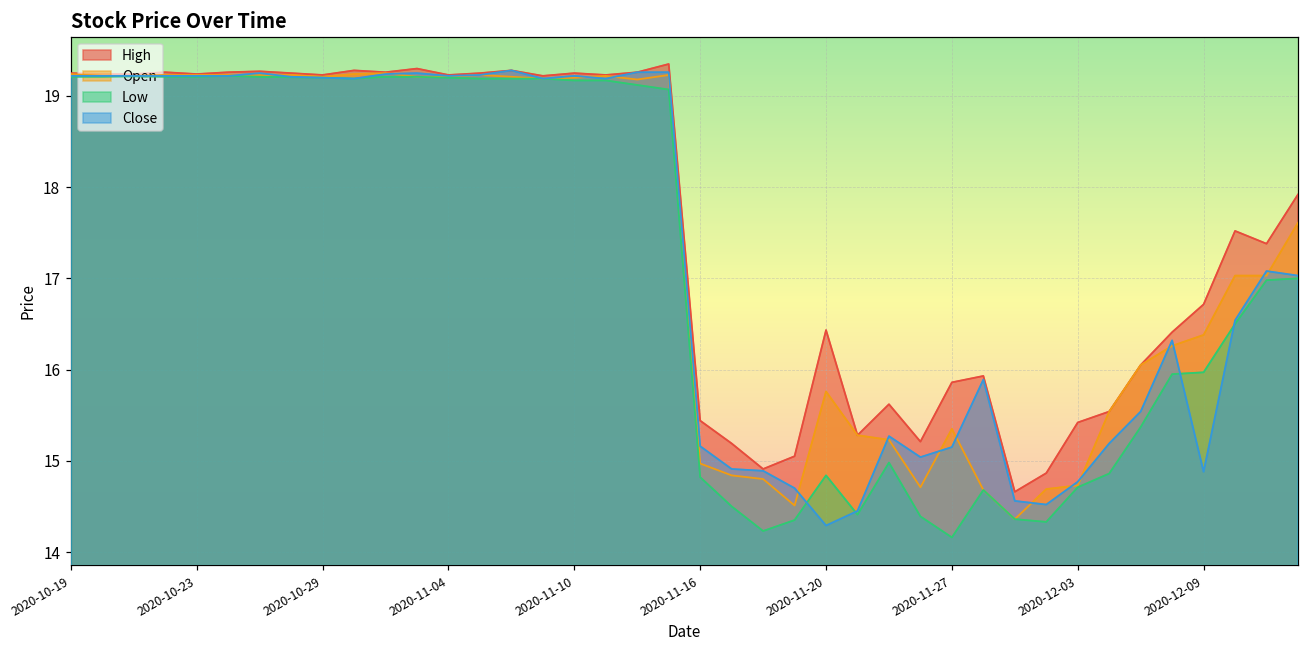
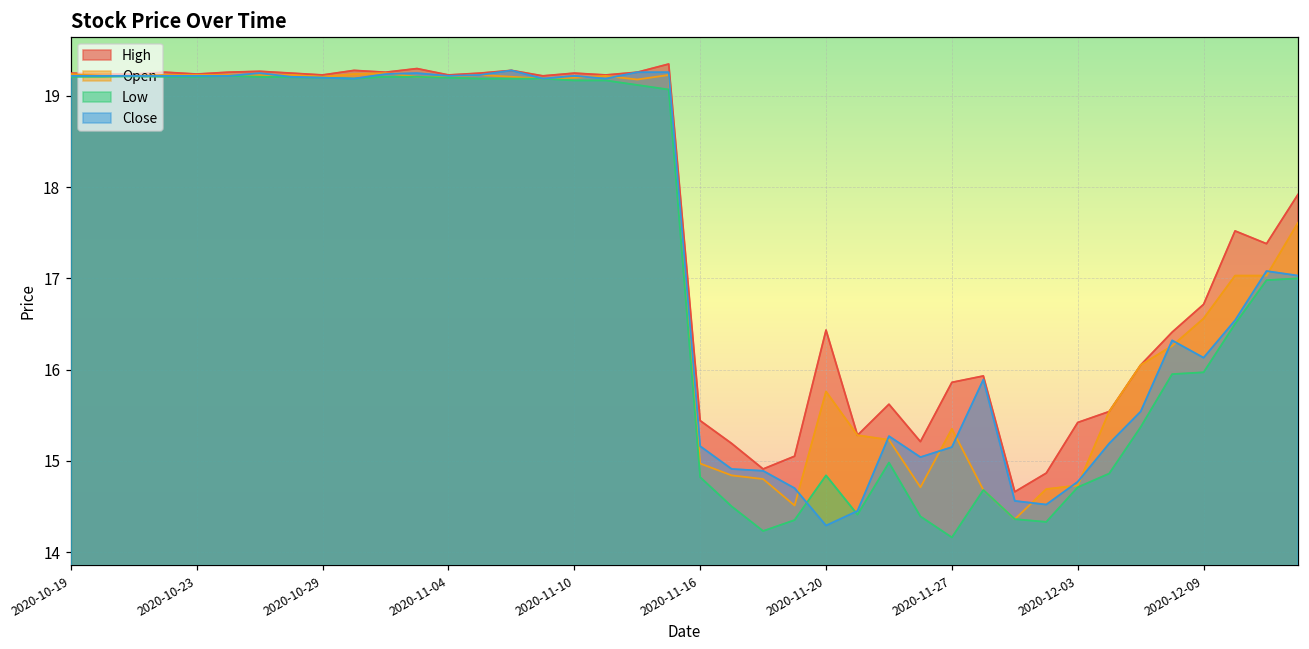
  {
    "High": {
      "2020-11-16": 15.4,
      "2020-11-20": 16.4,
      "2020-11-27": 15.9,
      "2020-12-03": 15.4,
      "2020-12-09": 16.7
    },
    "Open": {
      "2020-11-16": 15.0,
      "2020-11-20": 15.8,
      "2020-11-27": 15.4,
-     "2020-12-09": 16.4
+     "2020-12-09": 16.6
    },
    "Low": {
      "2020-11-16": 14.8,
      "2020-11-20": 14.8,
      "2020-11-27": 14.2,
      "2020-12-09": 16.0
    },
    "Close": {
      "2020-11-16": 15.2,
      "2020-11-20": 14.3,
      "2020-11-27": 15.2,
      "2020-12-03": 14.8,
-     "2020-12-09": 14.9
+     "2020-12-09": 16.1
    }
  }
